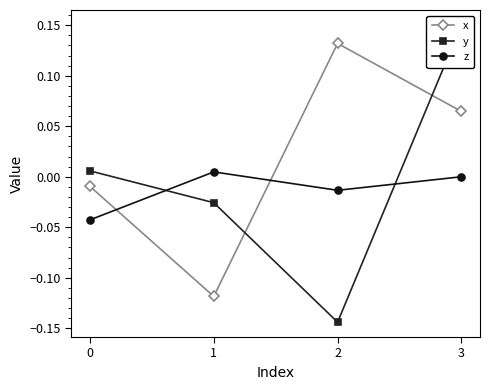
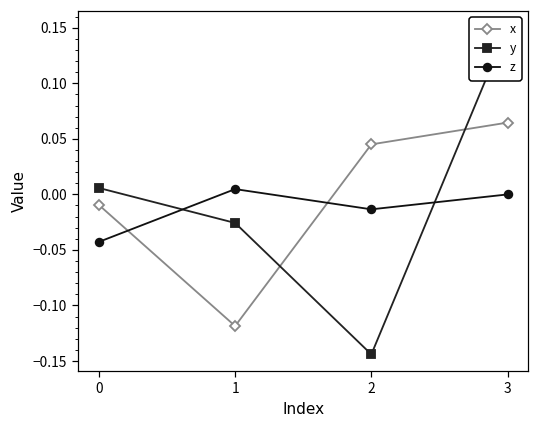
  {
    "x": {
      "0": -0.010,
      "1": -0.118,
-     "2": 0.132,
+     "2": 0.045,
      "3": 0.065
    }
  }
